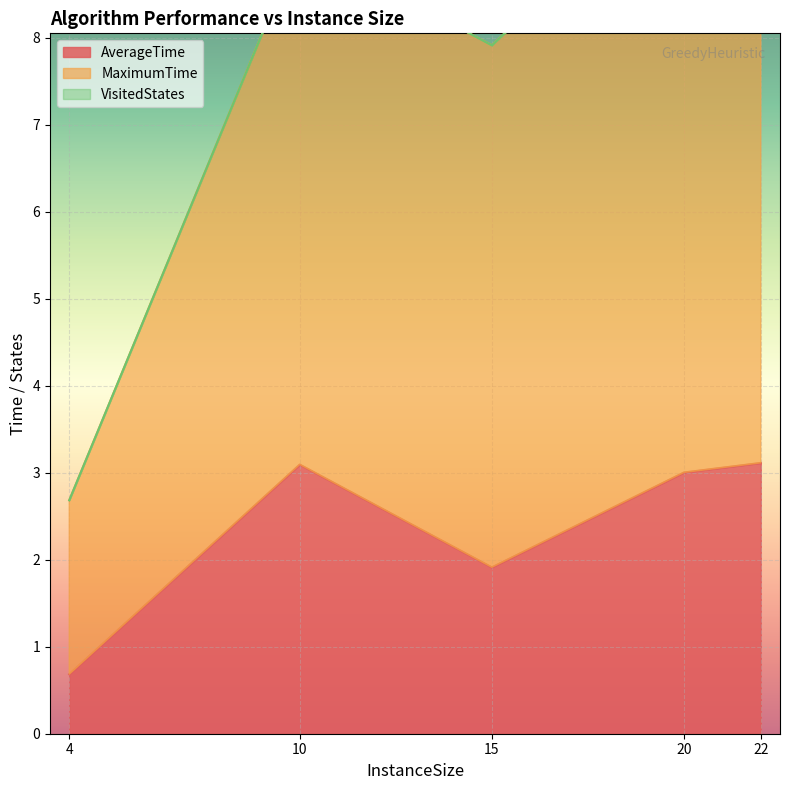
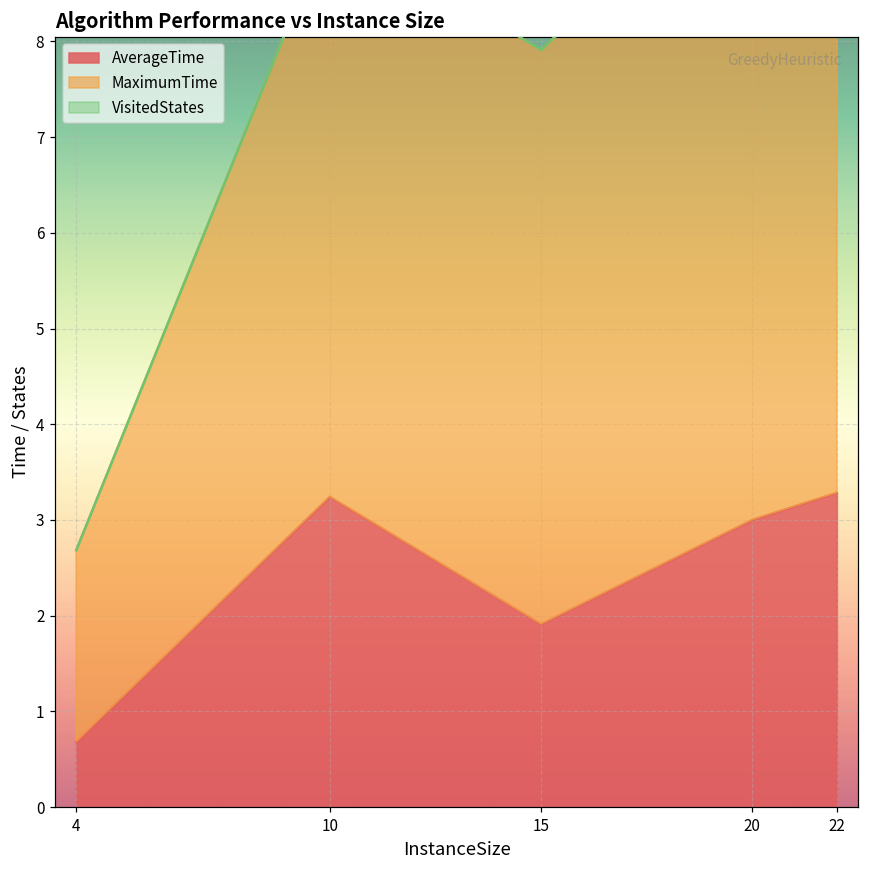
  {
    "AverageTime": {
      "4": 0.7,
-     "10": 3.1,
+     "10": 3.2,
      "15": 1.9,
      "20": 3.0,
-     "22": 3.1
+     "22": 3.3
    }
  }
